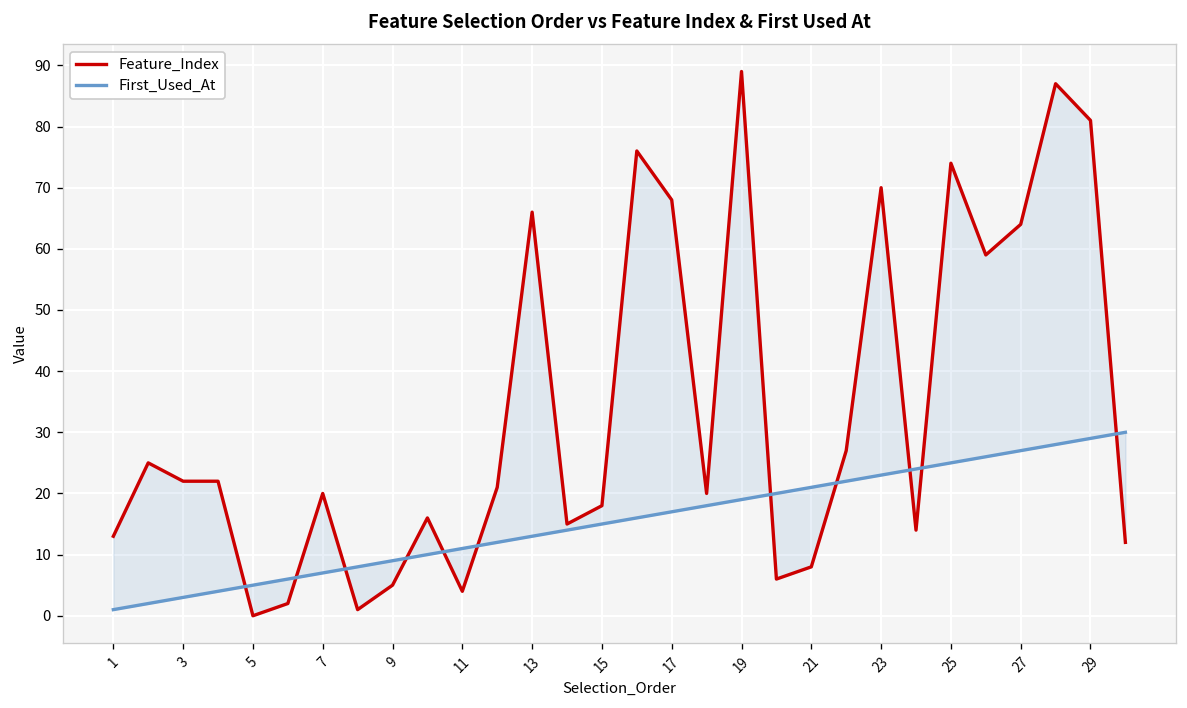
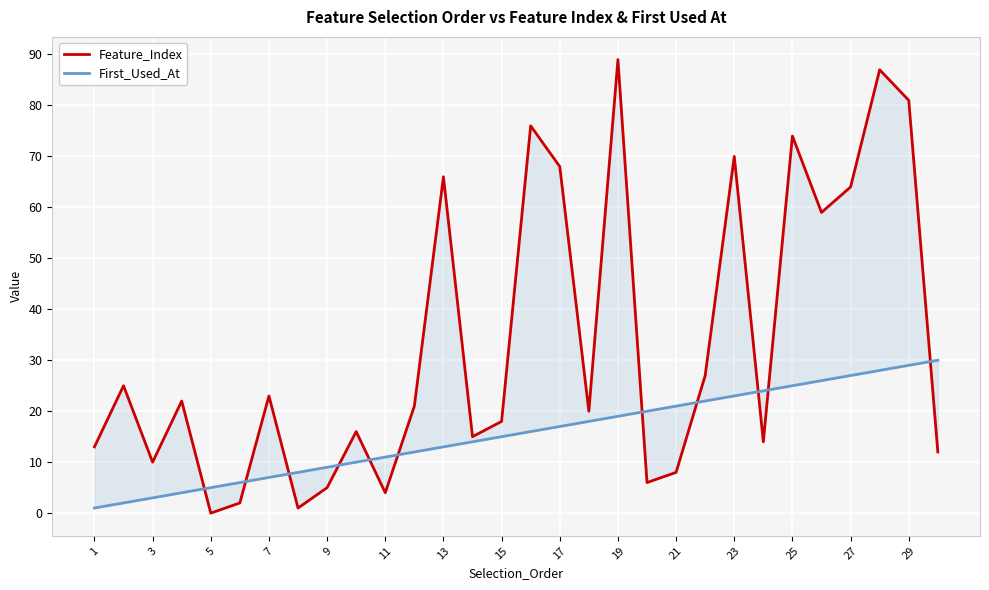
  {
    "Feature_Index": {
-     "3": 22,
+     "3": 10,
      "5": 0,
-     "7": 20,
+     "7": 23,
      "9": 5,
      "11": 4,
      "21": 8
    }
  }
